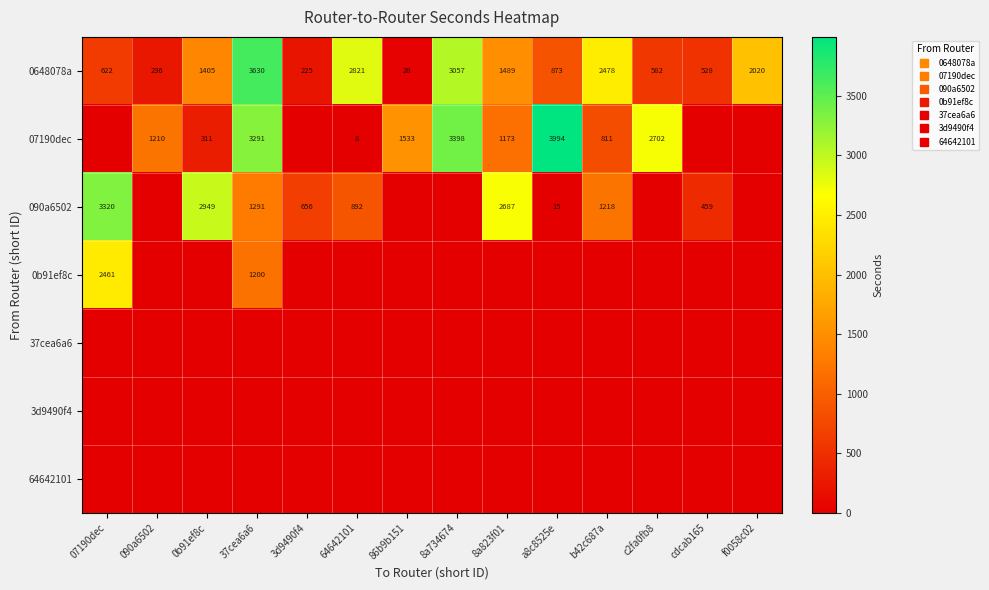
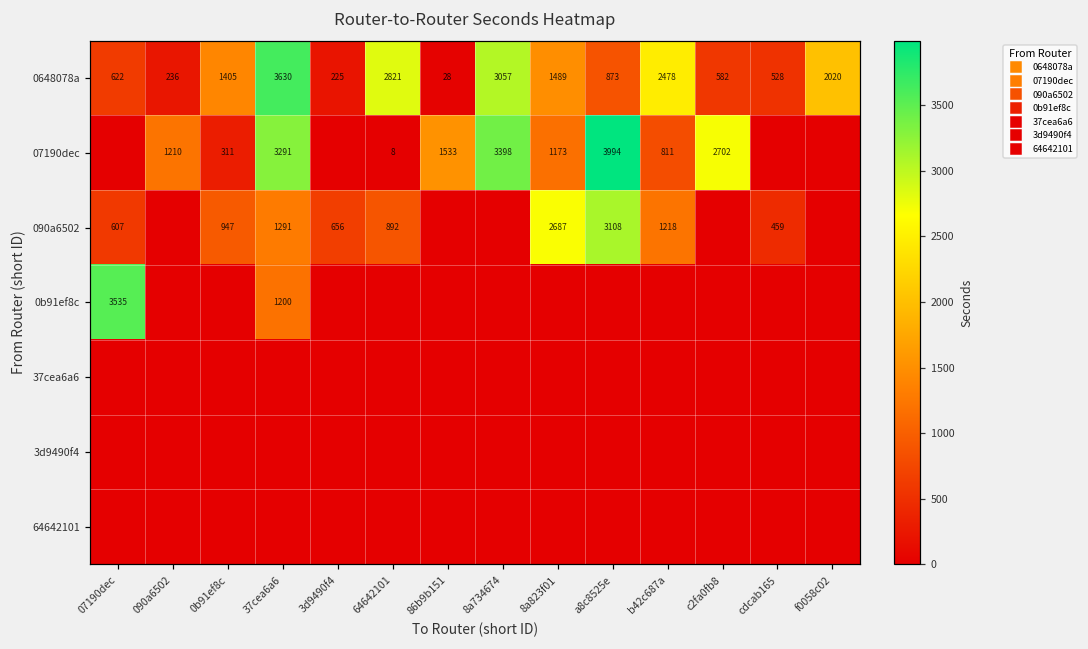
  {
    "0648078a": {
      "07190dec": 622,
      "090a6502": 236,
      "0b91ef8c": 1405,
      "37cea6a6": 3630,
      "3d9490f4": 225,
      "64642101": 2821,
      "86b9b151": 28,
      "8a734674": 3057,
      "8a823f01": 1489,
      "a8c8525e": 873,
      "b42c687a": 2478,
      "c2fa0fb8": 582,
      "cdcab165": 528,
      "f0058c02": 2020
    },
    "07190dec": {
      "090a6502": 1210,
      "0b91ef8c": 311,
      "37cea6a6": 3291,
      "64642101": 8,
      "86b9b151": 1533,
      "8a734674": 3398,
      "8a823f01": 1173,
      "a8c8525e": 3994,
      "b42c687a": 811,
      "c2fa0fb8": 2702
    },
    "090a6502": {
-     "07190dec": 3320,
-     "0b91ef8c": 2949,
+     "07190dec": 607,
+     "0b91ef8c": 947,
      "37cea6a6": 1291,
      "3d9490f4": 656,
      "64642101": 892,
      "8a823f01": 2687,
-     "a8c8525e": 15,
+     "a8c8525e": 3108,
      "b42c687a": 1218,
      "cdcab165": 459
    },
    "0b91ef8c": {
-     "07190dec": 2461,
+     "07190dec": 3535,
      "37cea6a6": 1200
    }
  }
